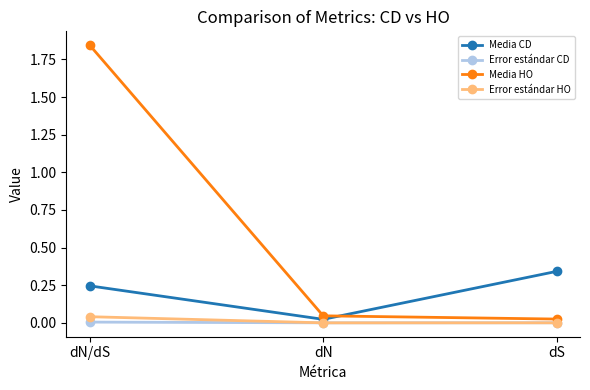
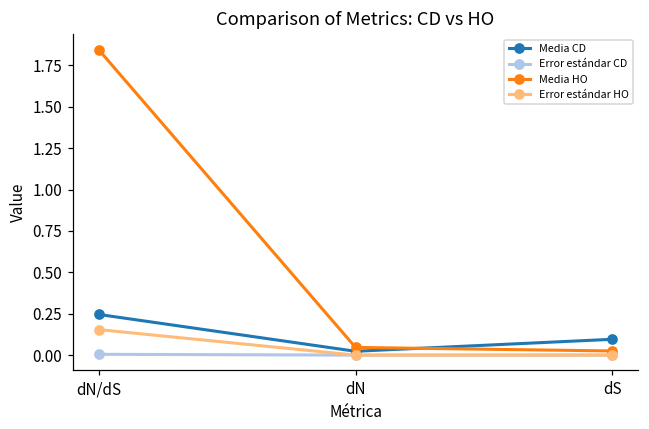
  {
    "Media CD": {
      "dN/dS": 0.25,
      "dN": 0.02,
-     "dS": 0.34
+     "dS": 0.10
    },
    "Error estándar CD": {
      "dN/dS": 0.01
    },
    "Media HO": {
      "dN/dS": 1.84,
      "dN": 0.05,
      "dS": 0.03
    },
    "Error estándar HO": {
-     "dN/dS": 0.04
+     "dN/dS": 0.15
    }
  }
